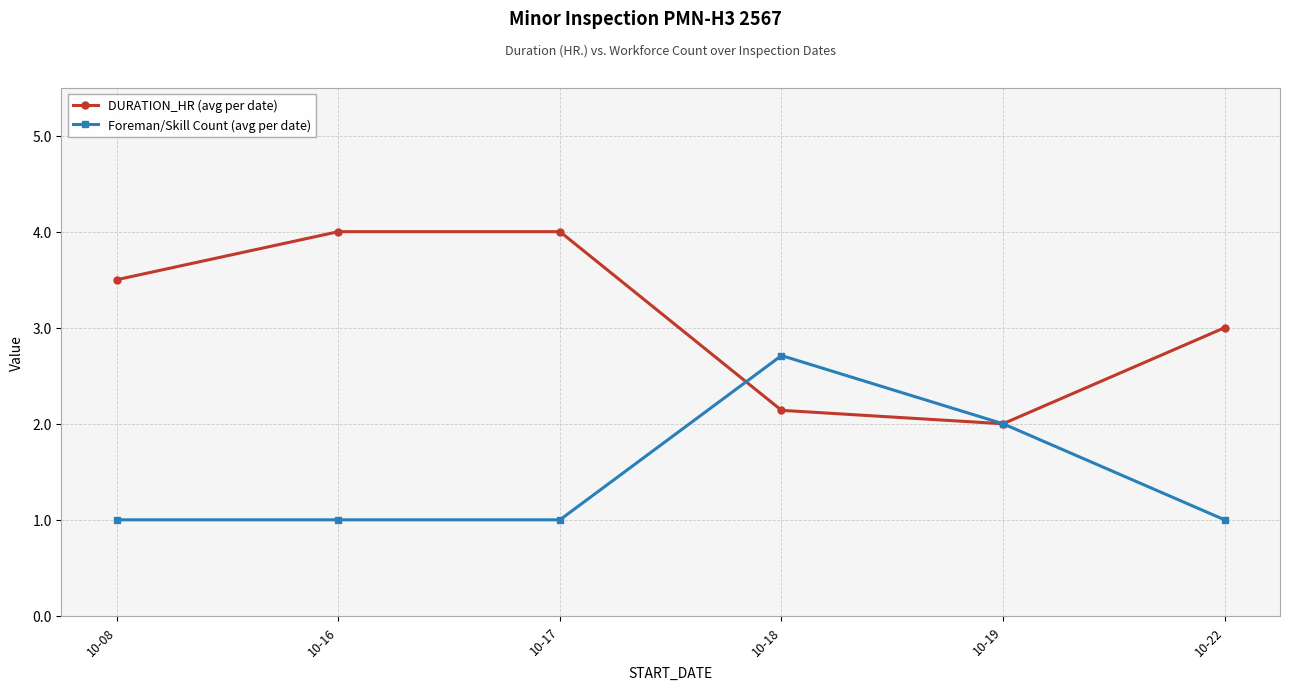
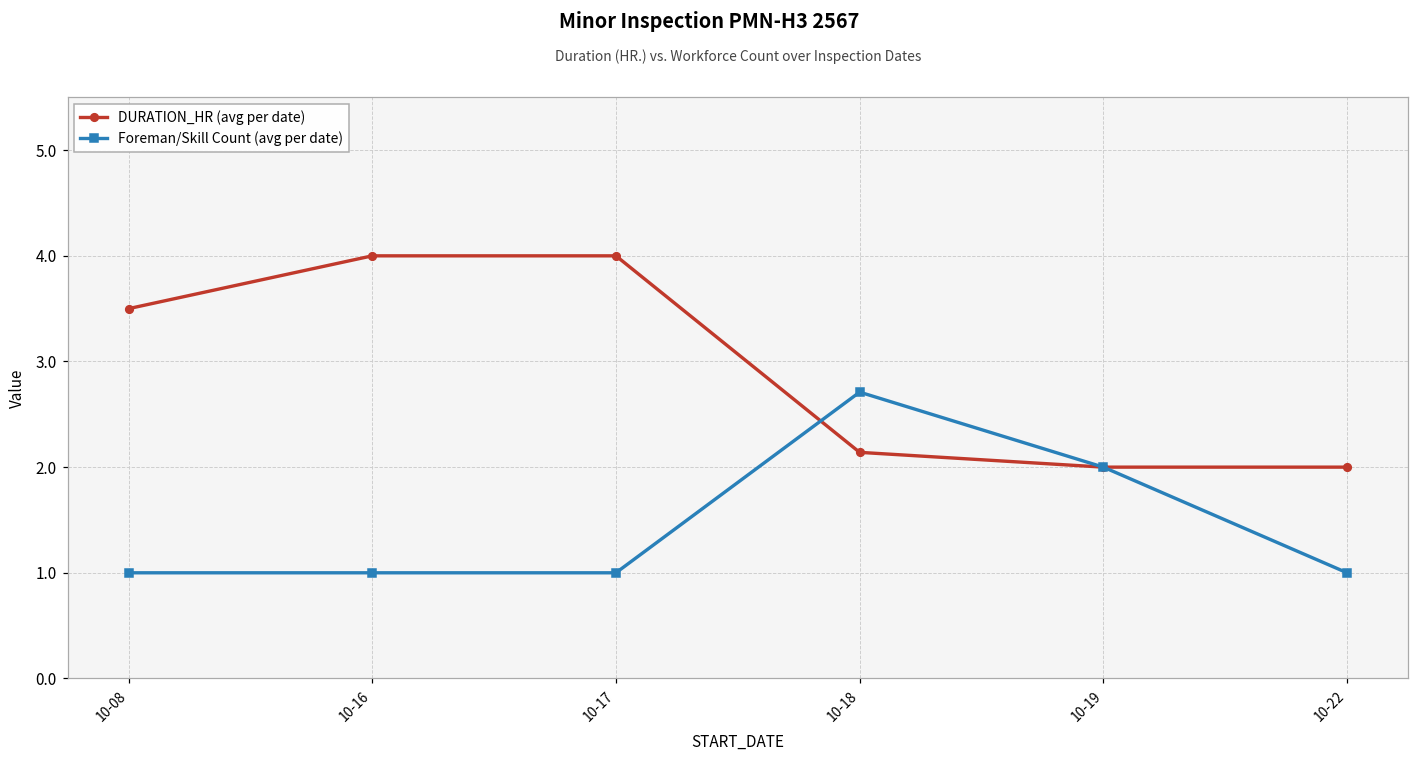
  {
    "DURATION_HR (avg per date)": {
      "10-08": 3.5,
      "10-16": 4,
      "10-17": 4,
      "10-18": 2.1,
-     "10-22": 3
+     "10-22": 2
    },
    "Foreman/Skill Count (avg per date)": {
      "10-08": 1,
      "10-16": 1,
      "10-17": 1,
      "10-18": 2.7,
      "10-22": 1
    }
  }
